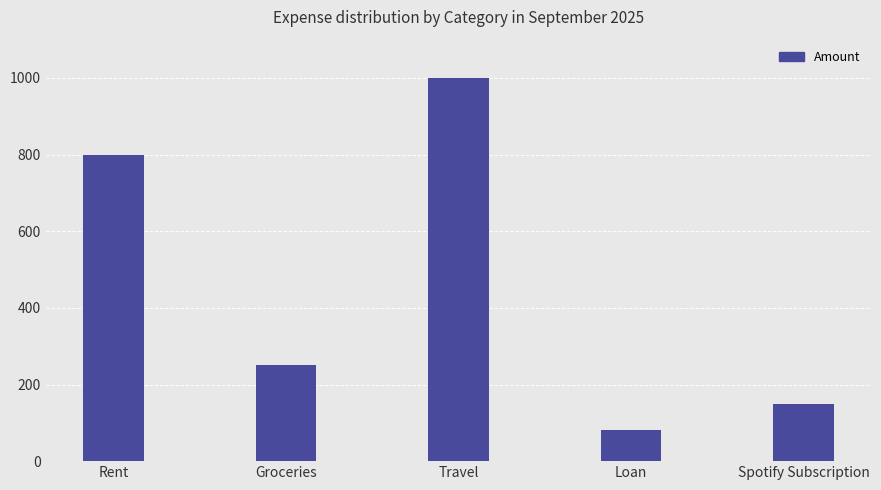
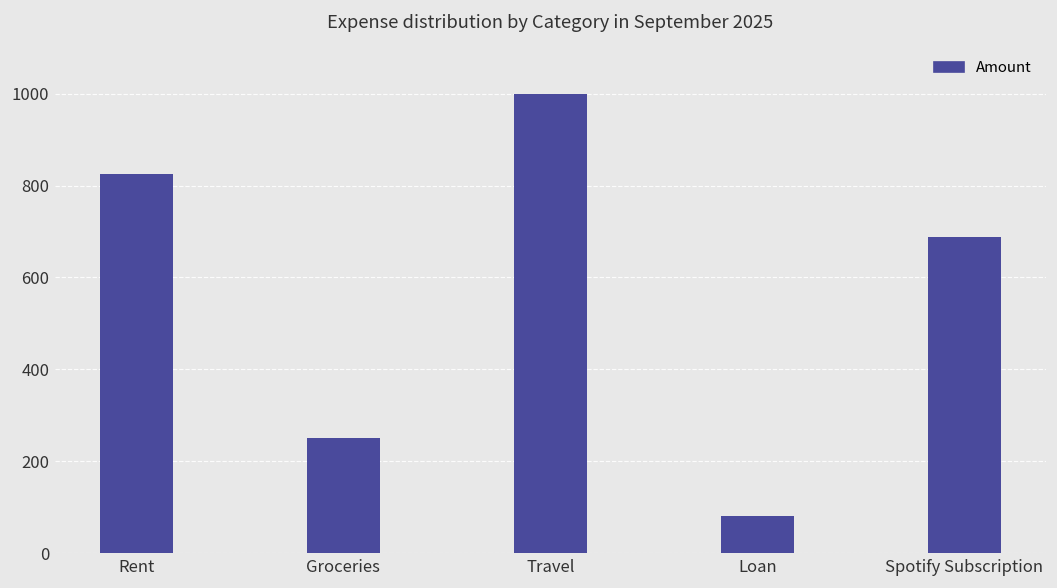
  {
-   "Rent": 800,
+   "Rent": 830,
    "Groceries": 250,
    "Travel": 1000,
    "Loan": 80,
-   "Spotify Subscription": 150
+   "Spotify Subscription": 690
  }
